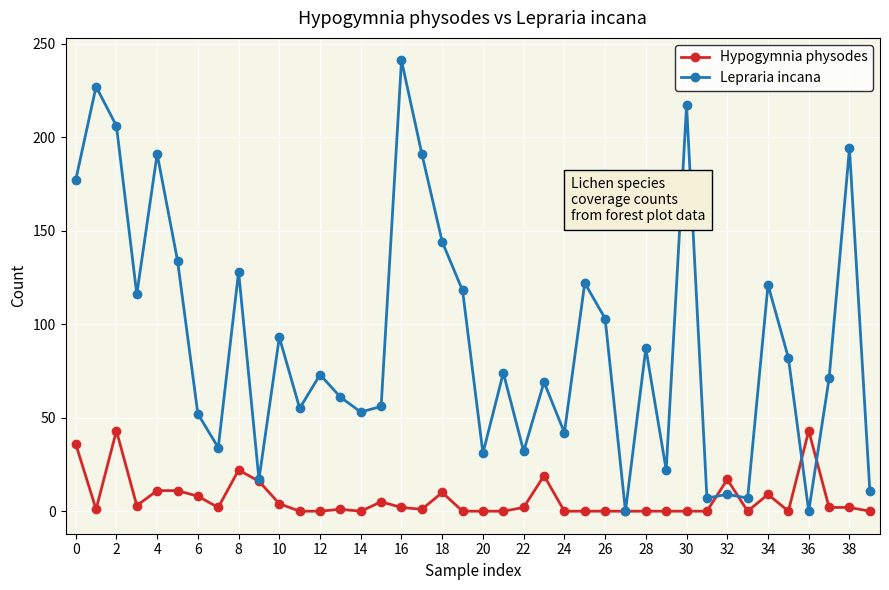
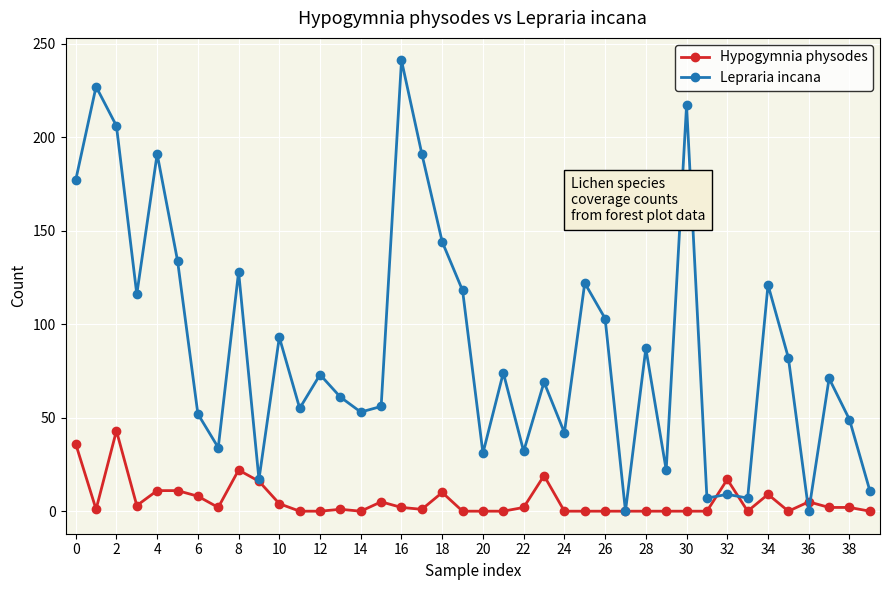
  {
    "Hypogymnia physodes": {
      "0": 36,
      "2": 43,
      "4": 11,
      "6": 8,
      "8": 22,
      "10": 4,
      "12": 0,
      "14": 0,
      "16": 2,
      "18": 10,
      "20": 0,
      "22": 2,
      "24": 0,
      "26": 0,
      "28": 0,
      "30": 0,
      "32": 17,
      "34": 9,
-     "36": 43,
+     "36": 5,
      "38": 2
    },
    "Lepraria incana": {
      "0": 177,
      "2": 206,
      "4": 191,
      "6": 52,
      "8": 128,
      "10": 93,
      "12": 73,
      "14": 53,
      "16": 241,
      "18": 144,
      "20": 31,
      "22": 32,
      "24": 42,
      "26": 103,
      "28": 87,
      "30": 217,
      "32": 9,
      "34": 121,
      "36": 0,
-     "38": 194
+     "38": 49
    }
  }
